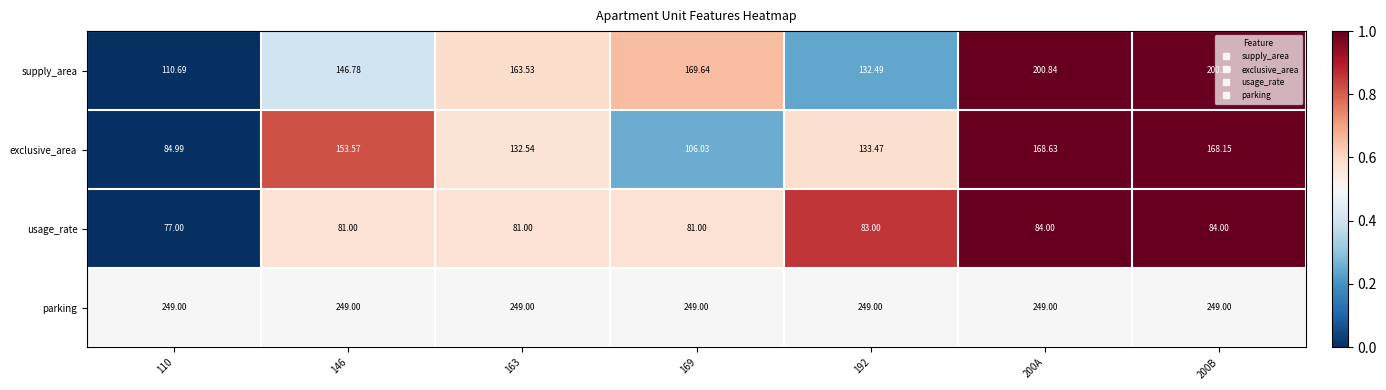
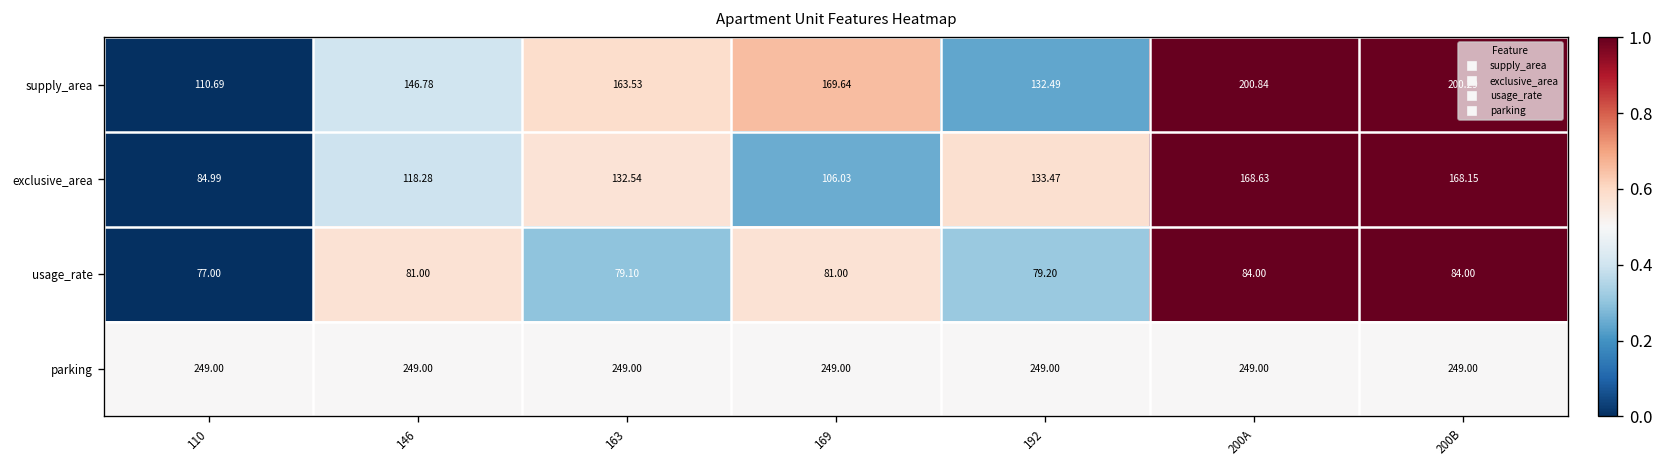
  {
    "supply_area": {
      "110": 110.69,
      "146": 146.78,
      "163": 163.53,
      "169": 169.64,
      "192": 132.49,
      "200A": 200.84
    },
    "exclusive_area": {
      "110": 84.99,
-     "146": 153.57,
+     "146": 118.28,
      "163": 132.54,
      "169": 106.03,
      "192": 133.47,
      "200A": 168.63,
      "200B": 168.15
    },
    "usage_rate": {
      "110": 77.00,
      "146": 81.00,
-     "163": 81.00,
+     "163": 79.10,
      "169": 81.00,
-     "192": 83.00,
+     "192": 79.20,
      "200A": 84.00,
      "200B": 84.00
    },
    "parking": {
      "110": 249.00,
      "146": 249.00,
      "163": 249.00,
      "169": 249.00,
      "192": 249.00,
      "200A": 249.00,
      "200B": 249.00
    }
  }
